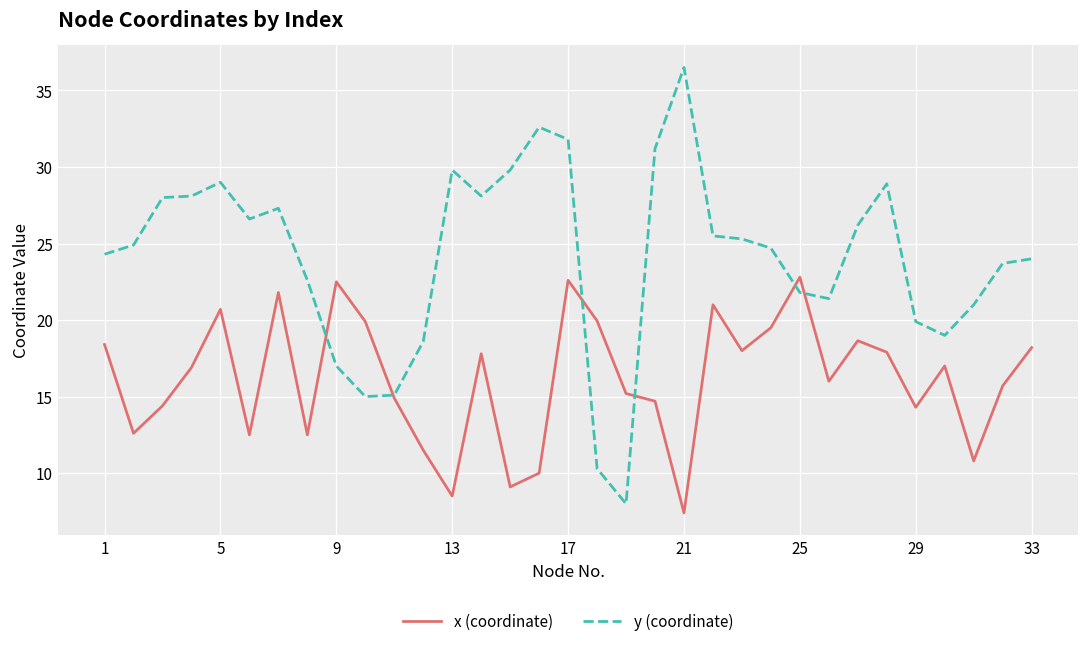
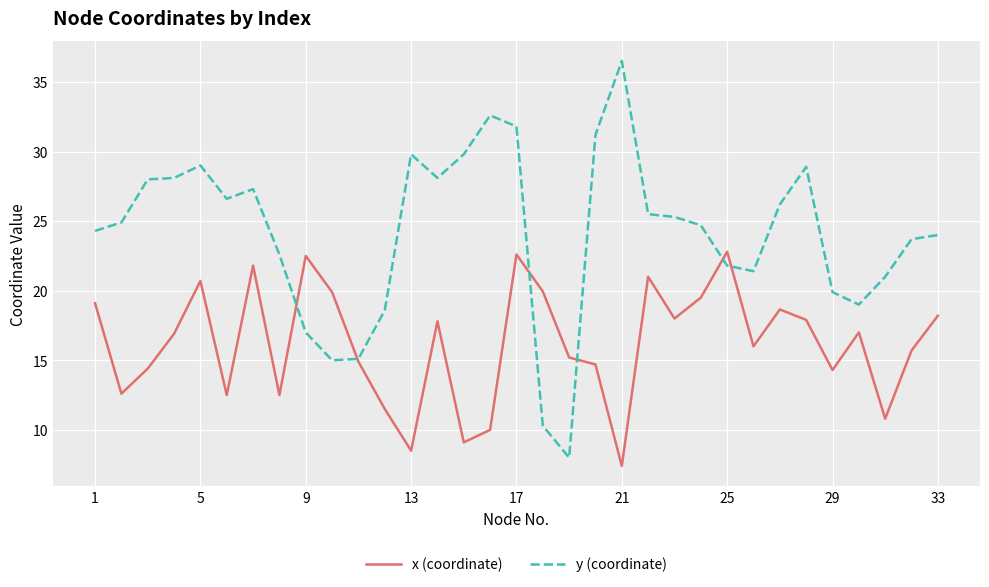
  {
    "x (coordinate)": {
-     "1": 18.4,
+     "1": 19.1,
      "5": 20.7,
      "9": 22.5,
      "13": 8.5,
      "17": 22.6,
      "21": 7.4,
      "25": 22.8,
      "29": 14.3,
      "33": 18.2
    },
    "y (coordinate)": {
      "1": 24.3,
      "5": 29.0,
      "9": 17.0,
      "13": 29.8,
      "17": 31.8,
      "21": 36.5,
      "25": 21.8,
      "29": 19.9,
      "33": 24.0
    }
  }
